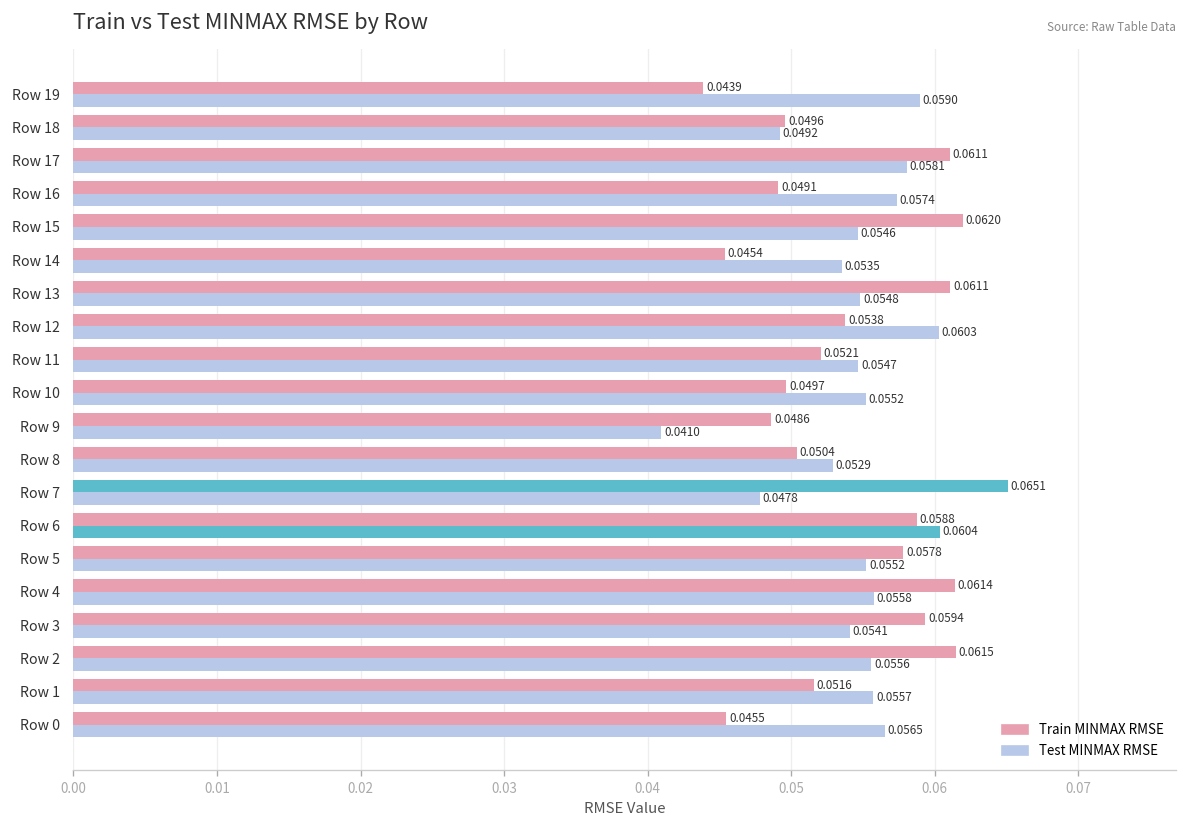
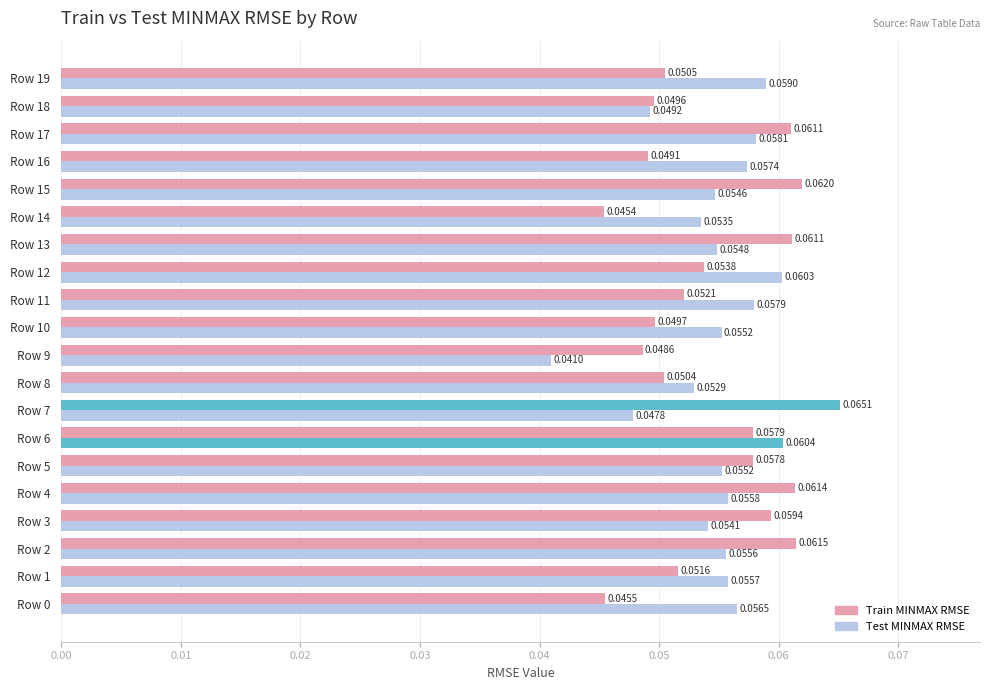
  {
    "Train MINMAX RMSE": {
-     "Row 19": 0.0439,
+     "Row 19": 0.0505,
      "Row 18": 0.0496,
      "Row 17": 0.0611,
      "Row 16": 0.0491,
      "Row 15": 0.0620,
      "Row 14": 0.0454,
      "Row 13": 0.0611,
      "Row 12": 0.0538,
      "Row 11": 0.0521,
      "Row 10": 0.0497,
      "Row 9": 0.0486,
      "Row 8": 0.0504,
      "Row 7": 0.0651,
-     "Row 6": 0.0588,
+     "Row 6": 0.0579,
      "Row 5": 0.0578,
      "Row 4": 0.0614,
      "Row 3": 0.0594,
      "Row 2": 0.0615,
      "Row 1": 0.0516,
      "Row 0": 0.0455
    },
    "Test MINMAX RMSE": {
      "Row 19": 0.0590,
      "Row 18": 0.0492,
      "Row 17": 0.0581,
      "Row 16": 0.0574,
      "Row 15": 0.0546,
      "Row 14": 0.0535,
      "Row 13": 0.0548,
      "Row 12": 0.0603,
-     "Row 11": 0.0547,
+     "Row 11": 0.0579,
      "Row 10": 0.0552,
      "Row 9": 0.0410,
      "Row 8": 0.0529,
      "Row 7": 0.0478,
      "Row 6": 0.0604,
      "Row 5": 0.0552,
      "Row 4": 0.0558,
      "Row 3": 0.0541,
      "Row 2": 0.0556,
      "Row 1": 0.0557,
      "Row 0": 0.0565
    }
  }
